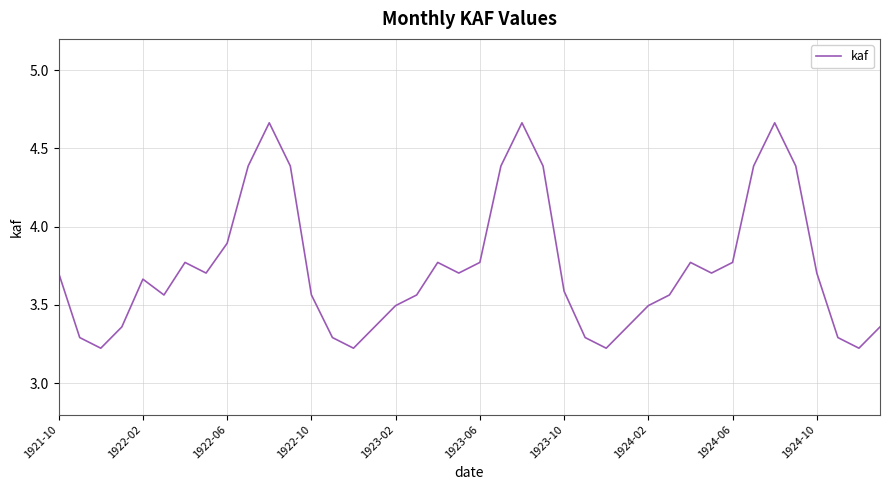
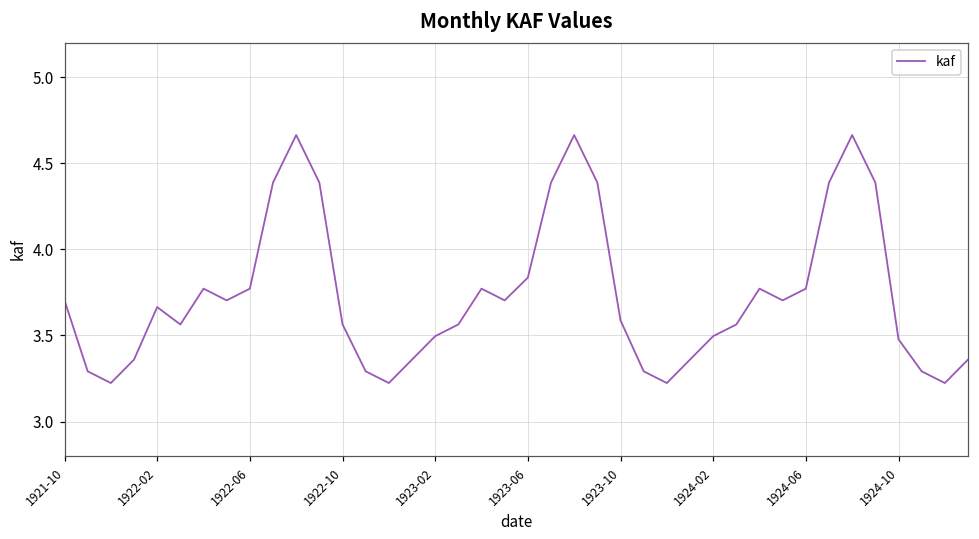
  {
    "1921-10": 3.70,
    "1922-02": 3.67,
-   "1922-06": 3.89,
+   "1922-06": 3.77,
    "1922-10": 3.57,
    "1923-02": 3.50,
-   "1923-06": 3.77,
+   "1923-06": 3.84,
    "1923-10": 3.59,
    "1924-02": 3.50,
    "1924-06": 3.77,
-   "1924-10": 3.70
+   "1924-10": 3.48
  }
